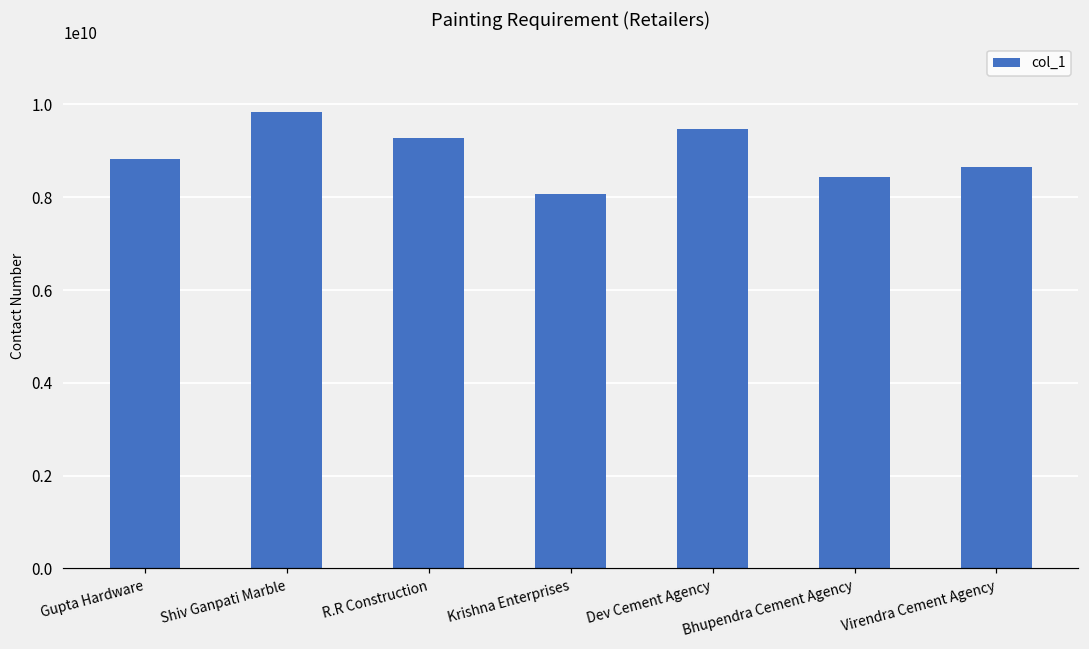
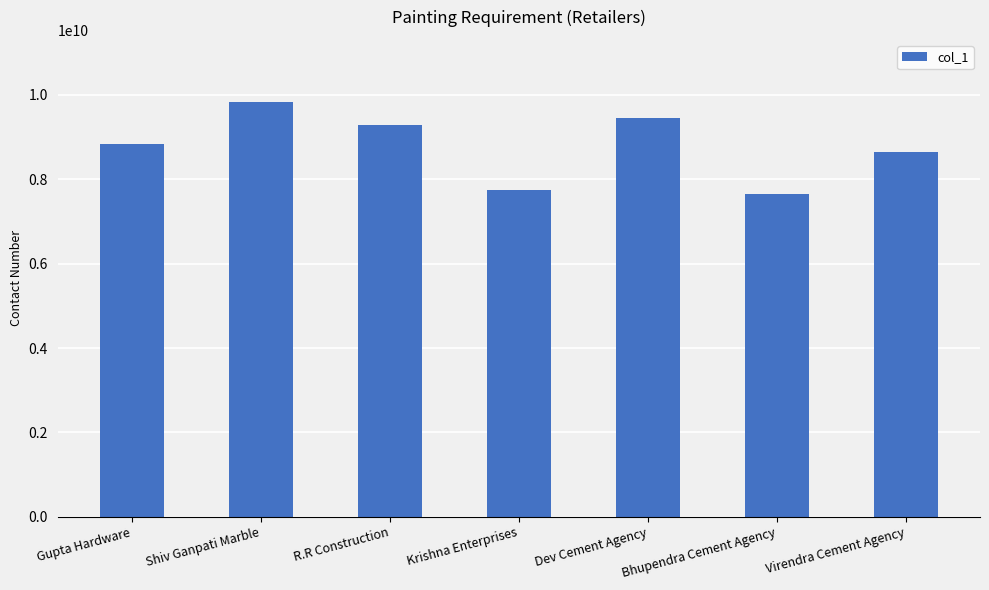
  {
    "Gupta Hardware": 8800000000,
    "Shiv Ganpati Marble": 9800000000,
    "R.R Construction": 9300000000,
-   "Krishna Enterprises": 8100000000,
+   "Krishna Enterprises": 7800000000,
    "Dev Cement Agency": 9500000000,
-   "Bhupendra Cement Agency": 8400000000,
+   "Bhupendra Cement Agency": 7700000000,
    "Virendra Cement Agency": 8700000000
  }
